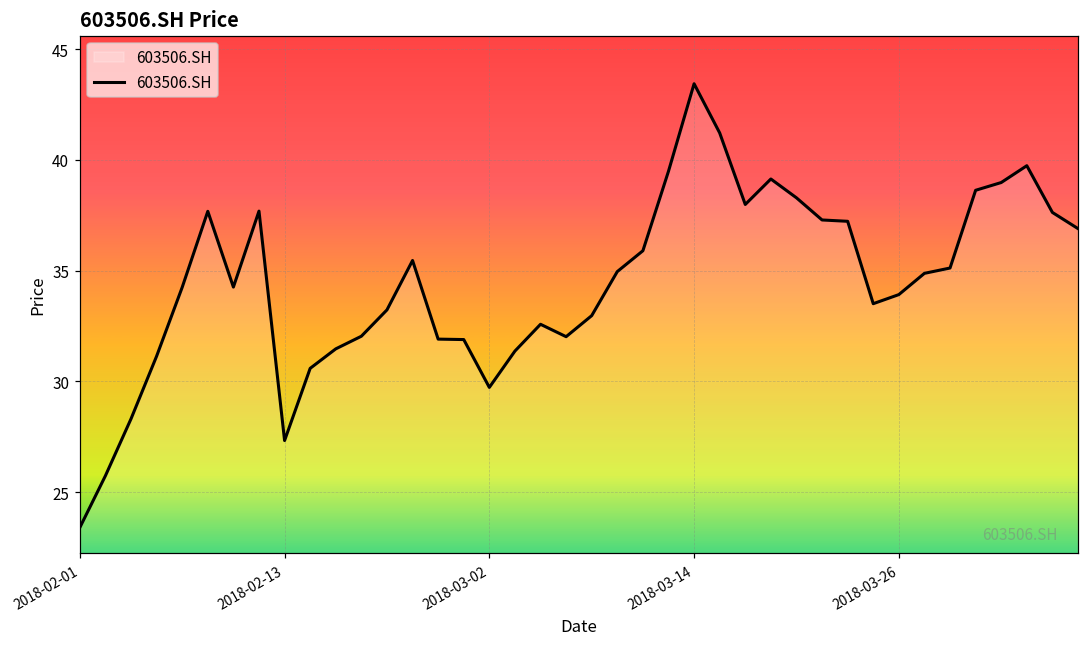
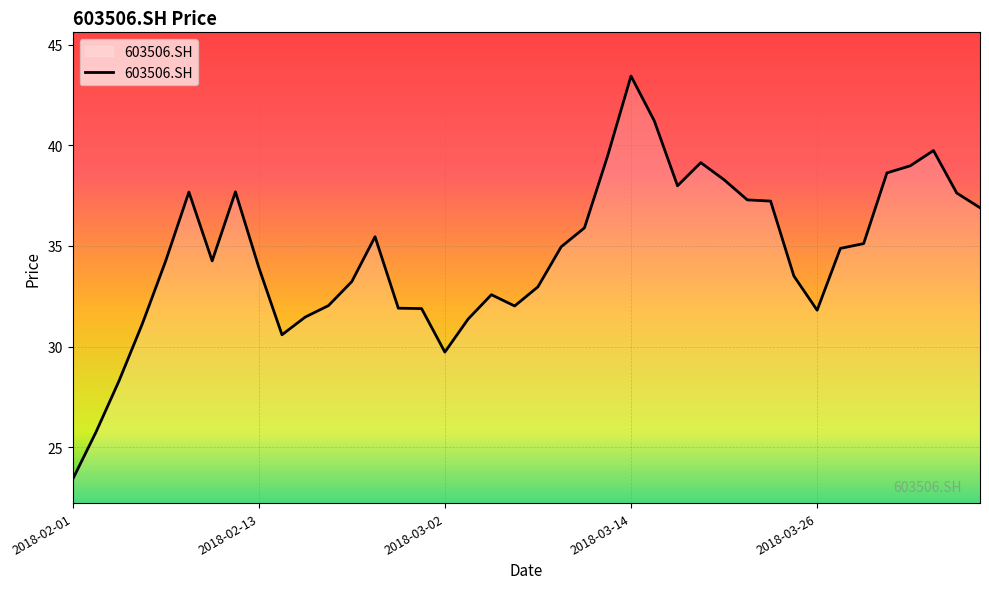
  {
    "2018-02-01": 23.4,
-   "2018-02-13": 27.3,
+   "2018-02-13": 34.0,
    "2018-03-02": 29.7,
    "2018-03-14": 43.4,
-   "2018-03-26": 33.9
+   "2018-03-26": 31.8
  }
